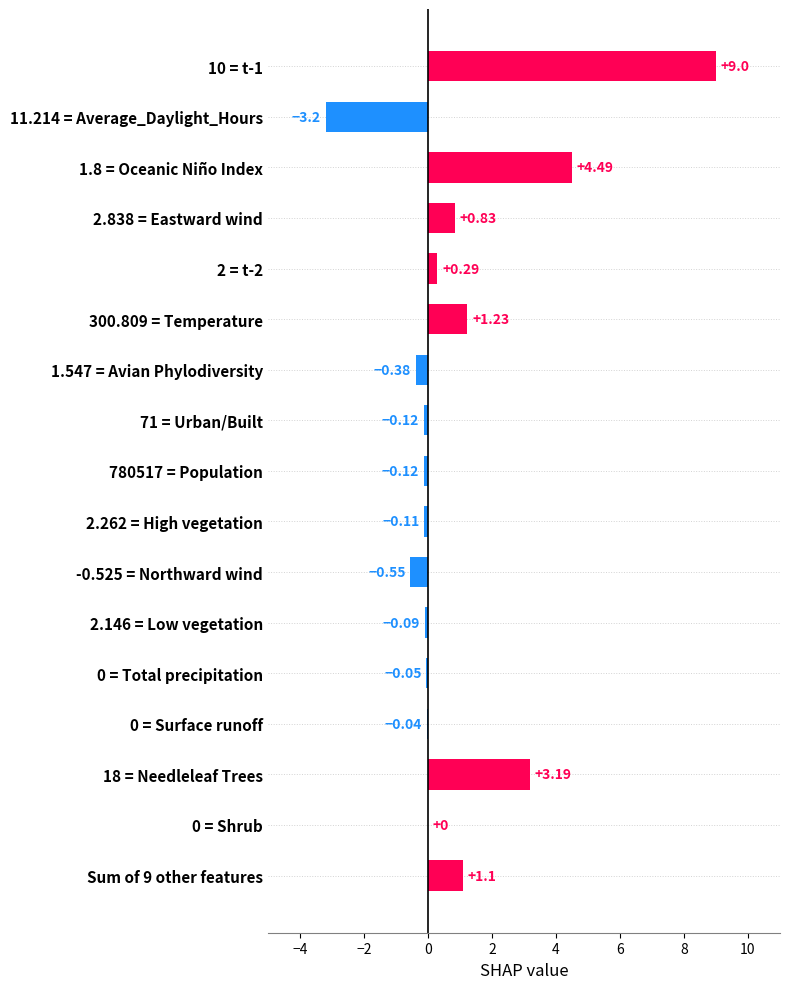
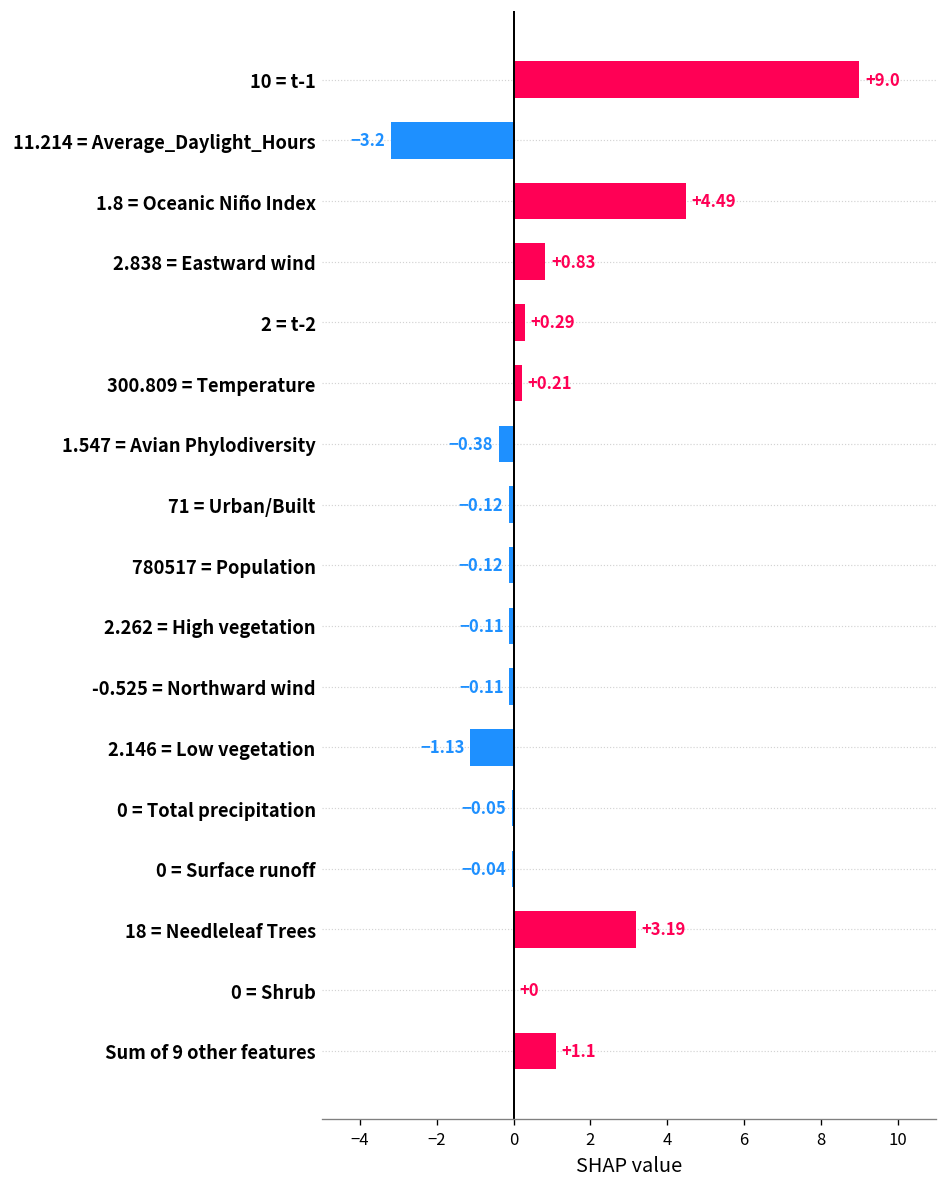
  {
    "10 = t-1": "+9.0",
    "11.214 = Average_Daylight_Hours": "-3.2",
    "1.8 = Oceanic Niño Index": "+4.49",
    "2.838 = Eastward wind": "+0.83",
    "2 = t-2": "+0.29",
-   "300.809 = Temperature": "+1.23",
+   "300.809 = Temperature": "+0.21",
    "1.547 = Avian Phylodiversity": "-0.38",
    "71 = Urban/Built": "-0.12",
    "780517 = Population": "-0.12",
    "2.262 = High vegetation": "-0.11",
-   "-0.525 = Northward wind": "-0.55",
-   "2.146 = Low vegetation": "-0.09",
+   "-0.525 = Northward wind": "-0.11",
+   "2.146 = Low vegetation": "-1.13",
    "0 = Total precipitation": "-0.05",
    "0 = Surface runoff": "-0.04",
    "18 = Needleleaf Trees": "+3.19",
    "0 = Shrub": "+0",
    "Sum of 9 other features": "+1.1"
  }
